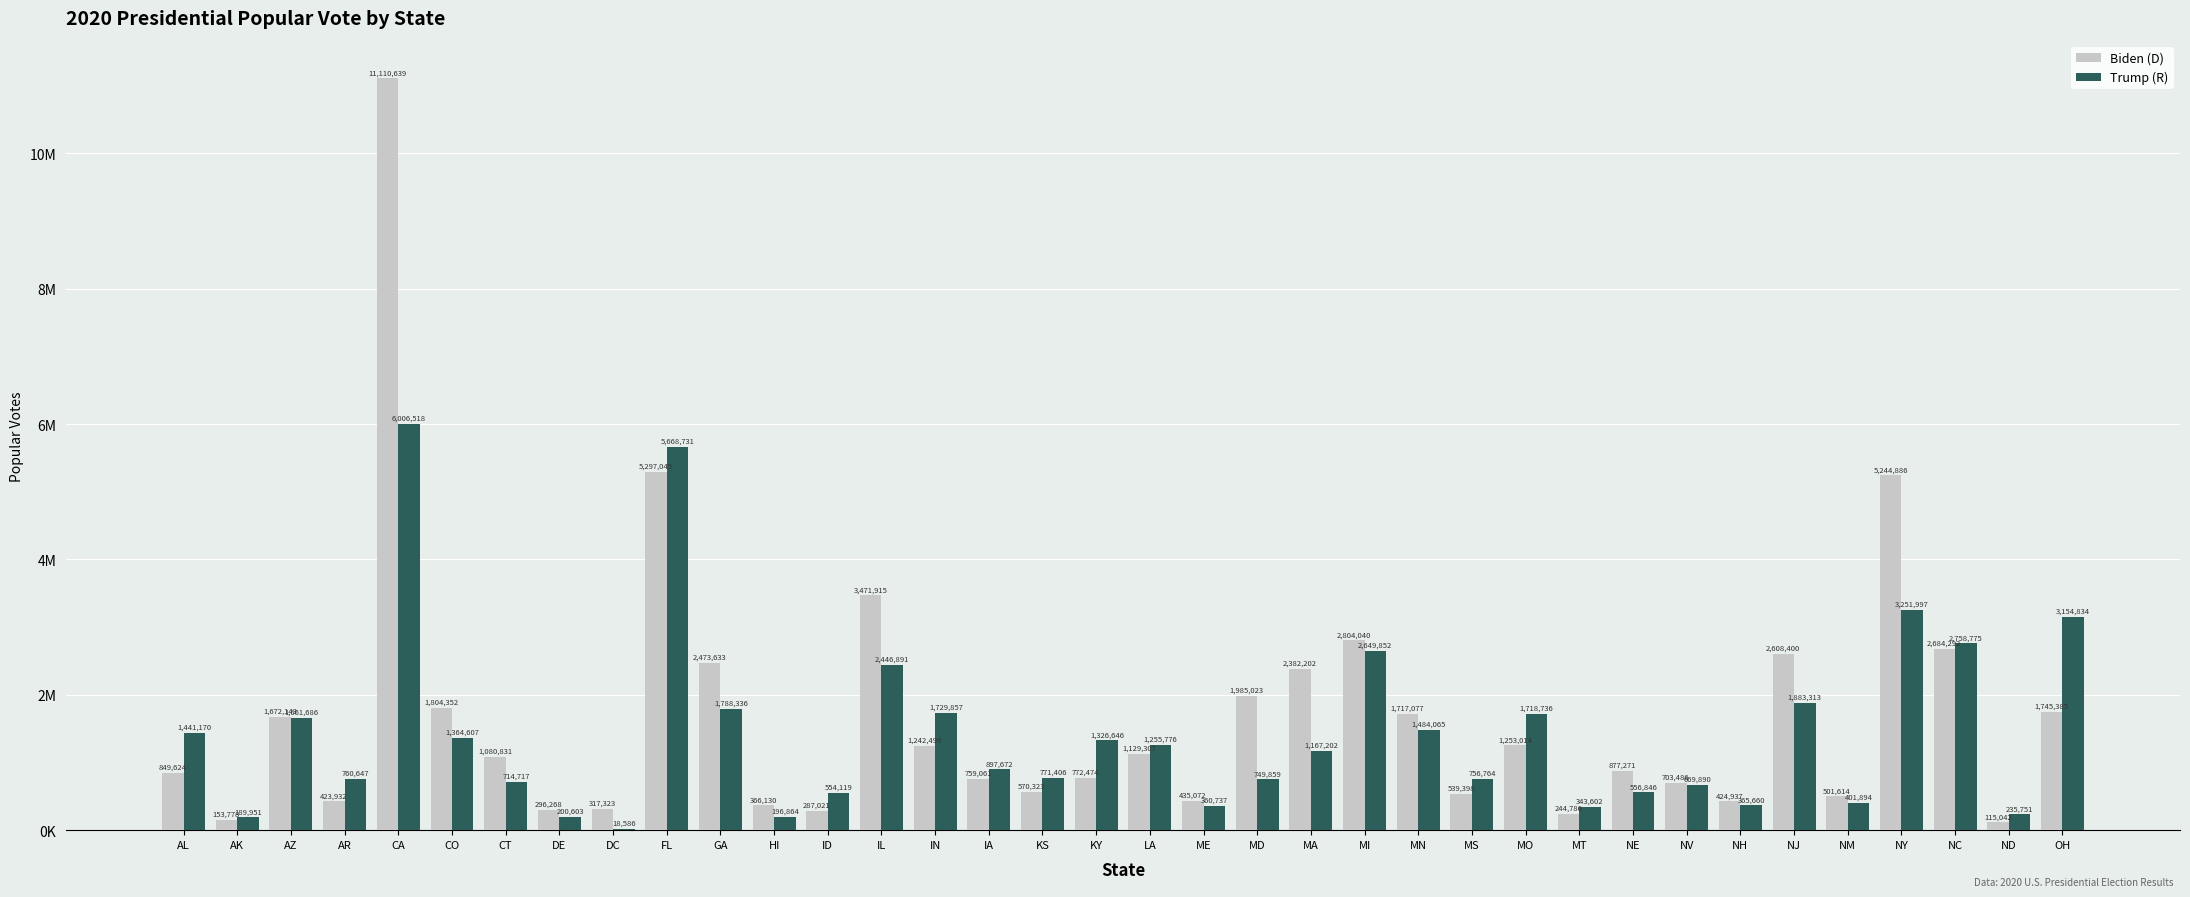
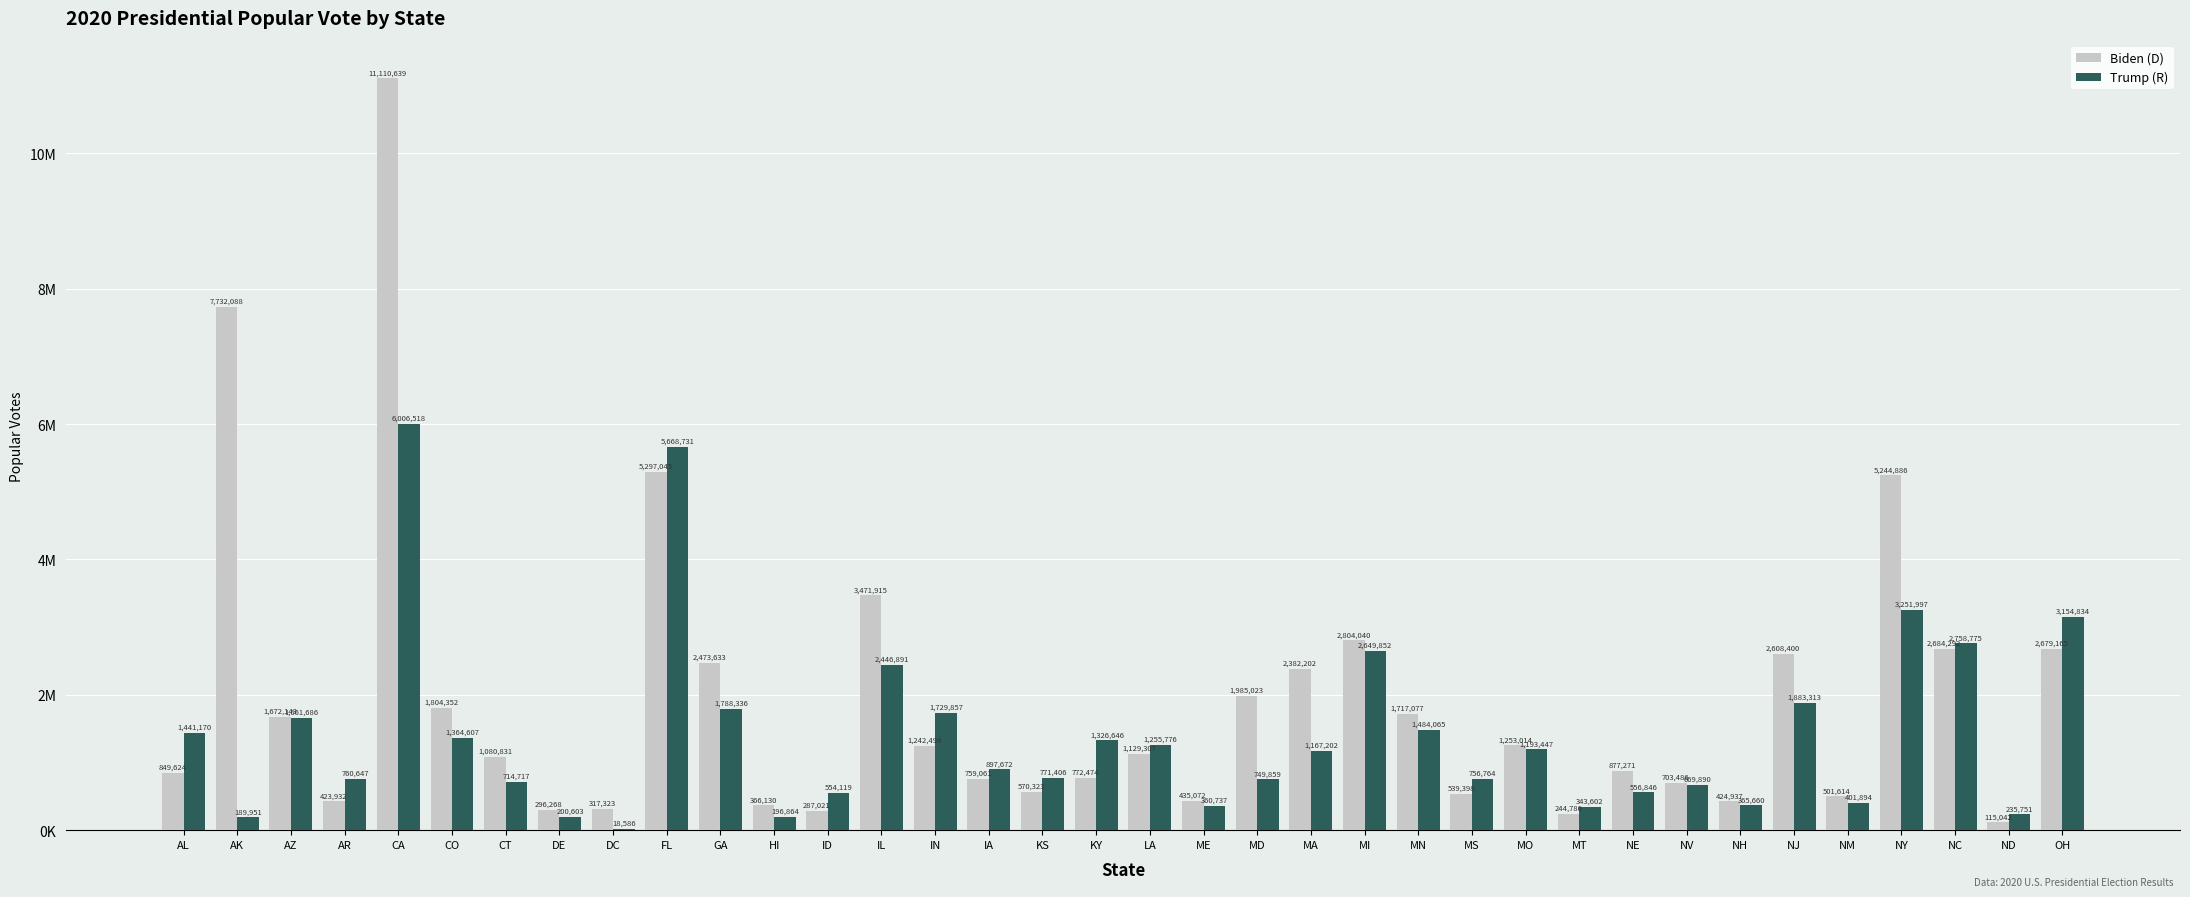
  {
    "Biden (D)": {
      "AL": "849,624",
-     "AK": "153,778",
+     "AK": "7,732,088",
      "AR": "423,932",
      "CA": "11,110,639",
      "CO": "1,804,352",
      "CT": "1,080,831",
      "DE": "296,268",
      "DC": "317,323",
      "FL": "5,297,045",
      "GA": "2,473,633",
      "HI": "366,130",
      "ID": "287,021",
      "IL": "3,471,915",
      "IN": "1,242,498",
      "IA": "759,061",
      "KS": "570,323",
      "KY": "772,474",
      "LA": "1,129,307",
      "ME": "435,072",
      "MD": "1,985,023",
      "MA": "2,382,202",
      "MI": "2,804,040",
      "MN": "1,717,077",
      "MS": "539,398",
      "MO": "1,253,014",
      "MT": "244,786",
      "NE": "877,271",
      "NH": "424,937",
      "NJ": "2,608,400",
      "NM": "501,614",
      "NY": "5,244,886",
      "NC": "2,684,292",
      "ND": "115,042",
-     "OH": "1,745,385"
+     "OH": "2,679,165"
    },
    "Trump (R)": {
      "AL": "1,441,170",
      "AR": "760,647",
      "CA": "6,006,518",
      "CO": "1,364,607",
      "CT": "714,717",
      "DE": "200,603",
      "DC": "18,586",
      "FL": "5,668,731",
      "GA": "1,788,336",
      "HI": "196,864",
      "ID": "554,119",
      "IL": "2,446,891",
      "IN": "1,729,857",
      "IA": "897,672",
      "KS": "771,406",
      "KY": "1,326,646",
      "LA": "1,255,776",
      "ME": "360,737",
      "MD": "749,859",
      "MA": "1,167,202",
      "MI": "2,649,852",
      "MN": "1,484,065",
      "MS": "756,764",
-     "MO": "1,718,736",
+     "MO": "1,193,447",
      "MT": "343,602",
      "NE": "556,846",
      "NH": "365,660",
      "NJ": "1,883,313",
      "NM": "401,894",
      "NY": "3,251,997",
      "NC": "2,758,775",
      "ND": "235,751",
      "OH": "3,154,834"
    }
  }
